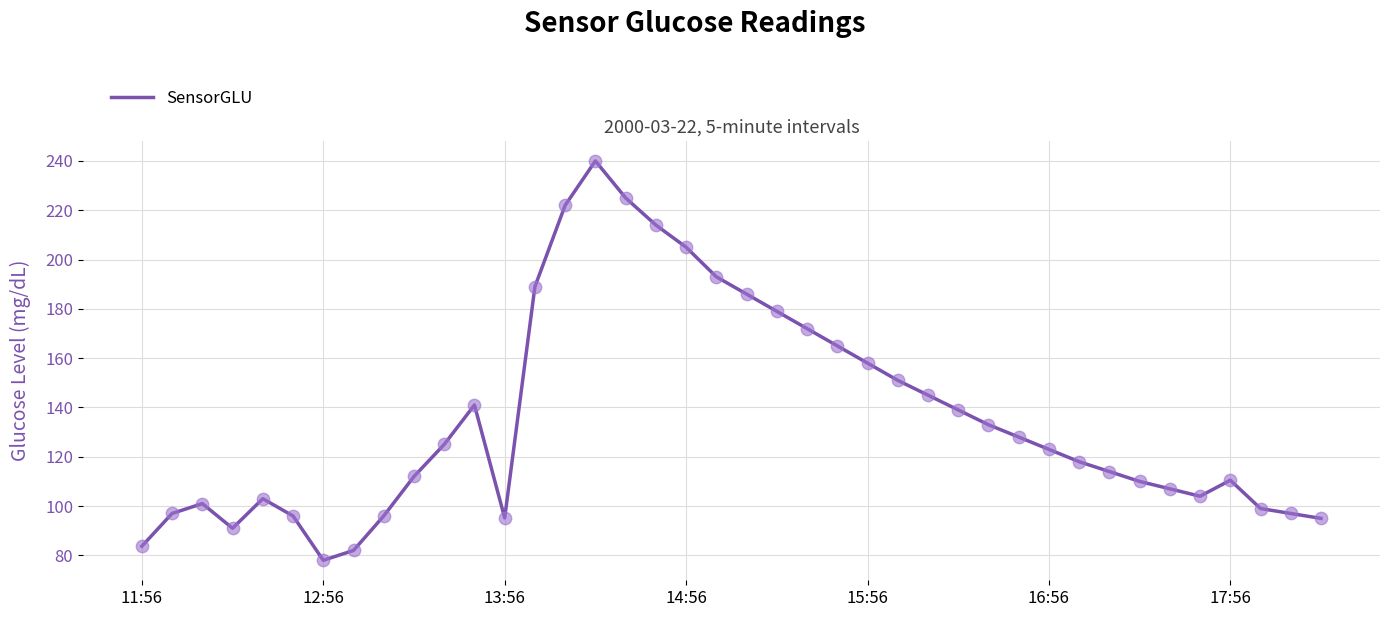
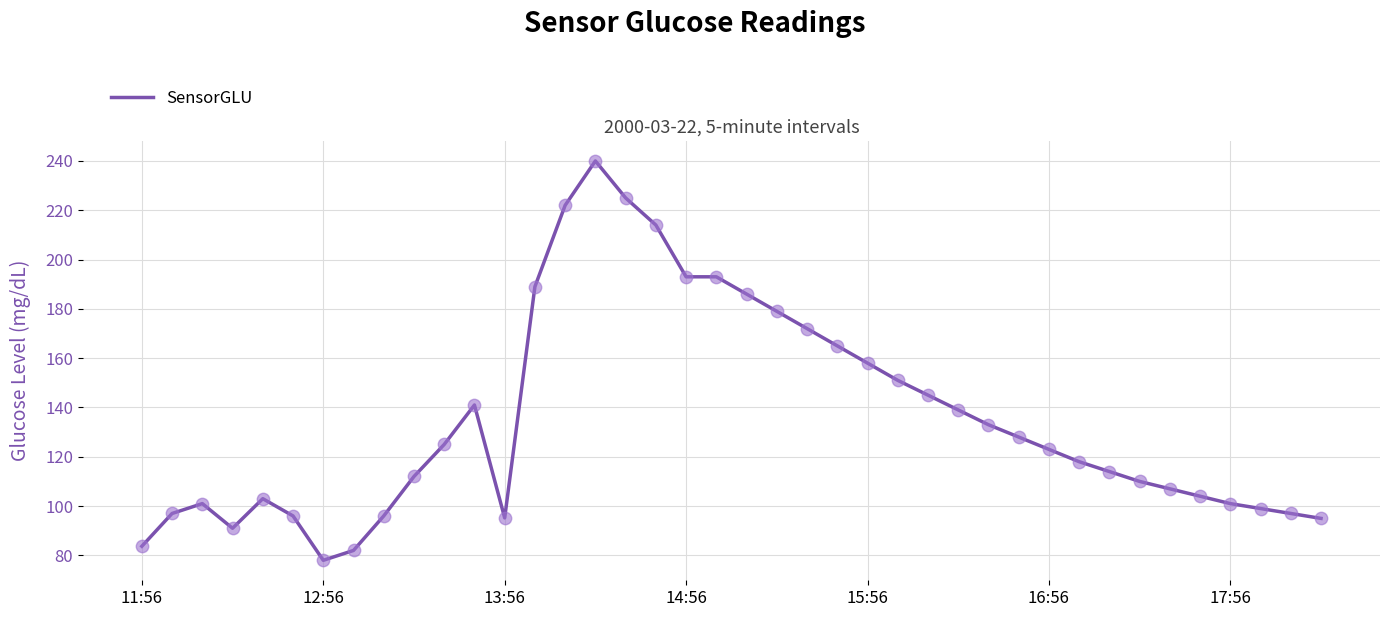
  {
    "11:56": 84,
    "12:56": 78,
    "13:56": 95,
-   "14:56": 205,
+   "14:56": 193,
    "15:56": 158,
    "16:56": 123,
-   "17:56": 111
+   "17:56": 101
  }
